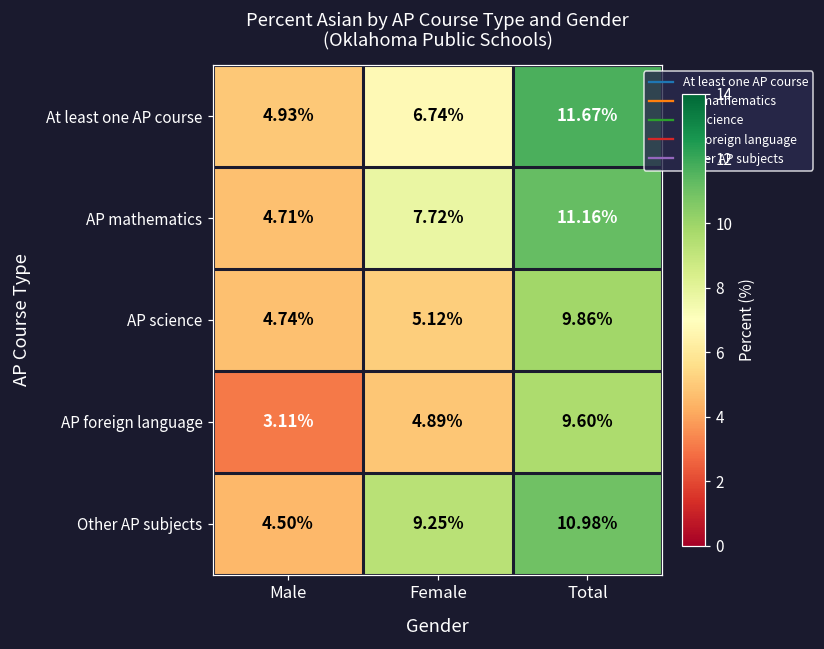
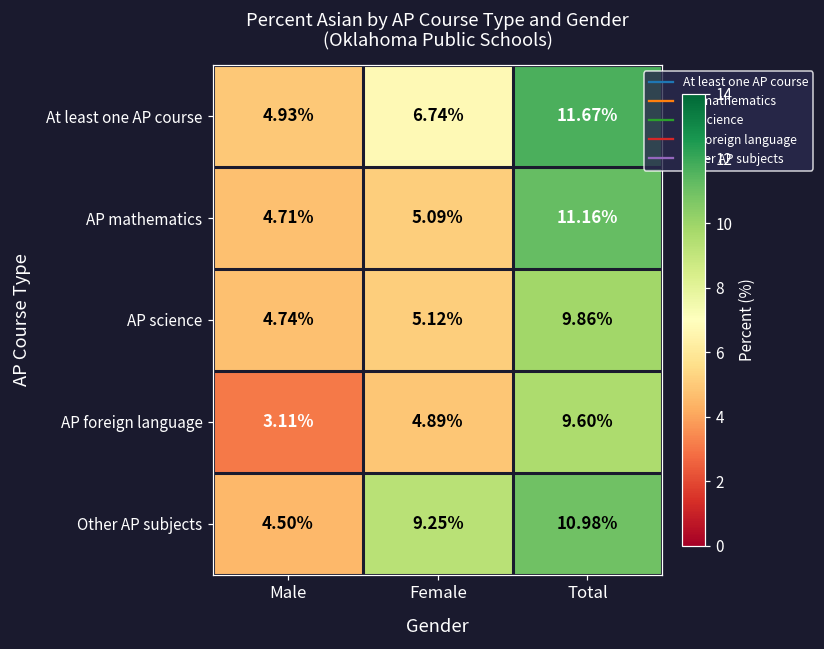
  {
    "At least one AP course": {
      "Male": "4.93%",
      "Female": "6.74%",
      "Total": "11.67%"
    },
    "AP mathematics": {
      "Male": "4.71%",
-     "Female": "7.72%",
+     "Female": "5.09%",
      "Total": "11.16%"
    },
    "AP science": {
      "Male": "4.74%",
      "Female": "5.12%",
      "Total": "9.86%"
    },
    "AP foreign language": {
      "Male": "3.11%",
      "Female": "4.89%",
      "Total": "9.60%"
    },
    "Other AP subjects": {
      "Male": "4.50%",
      "Female": "9.25%",
      "Total": "10.98%"
    }
  }
